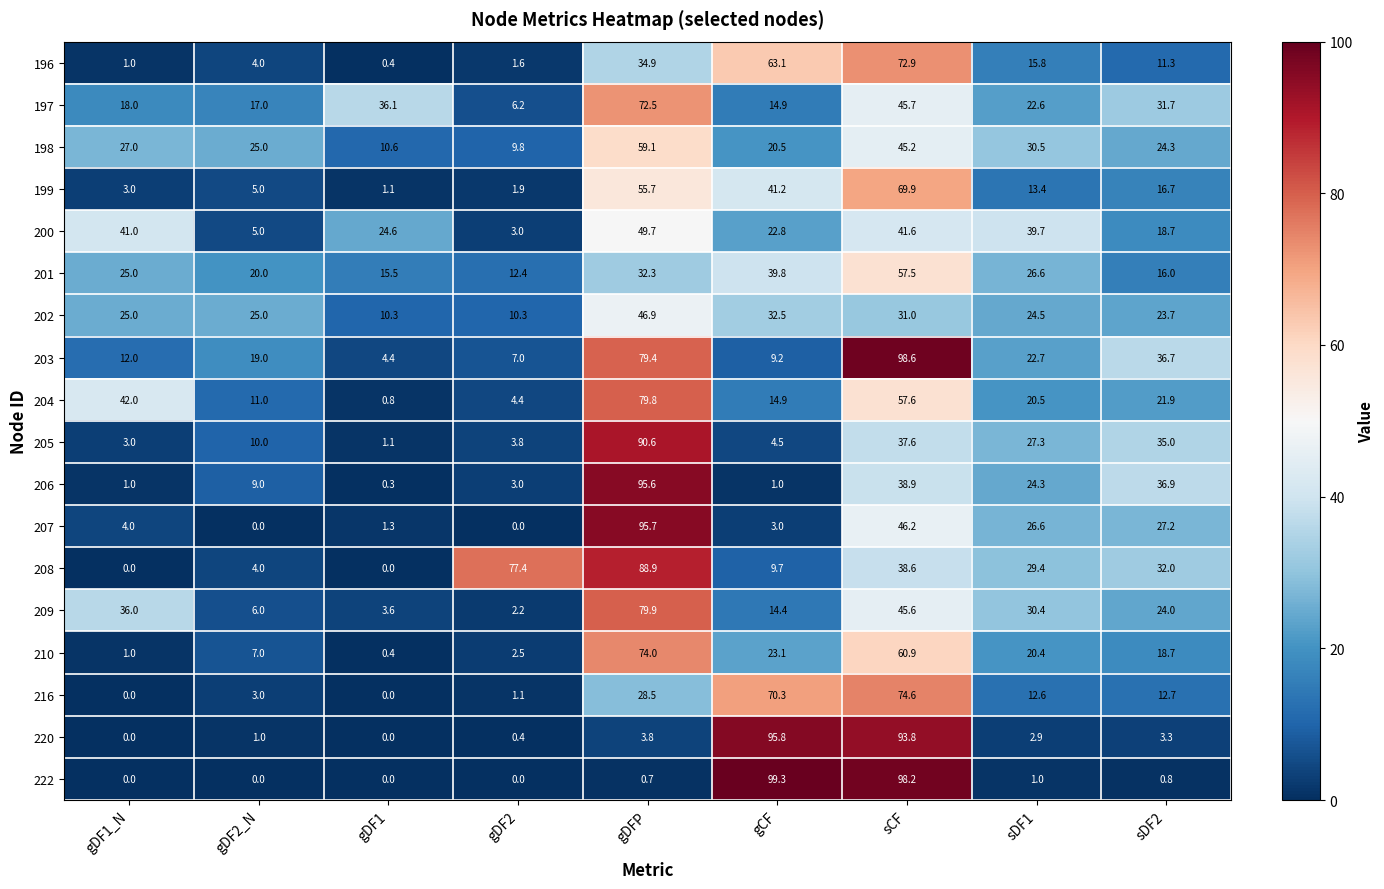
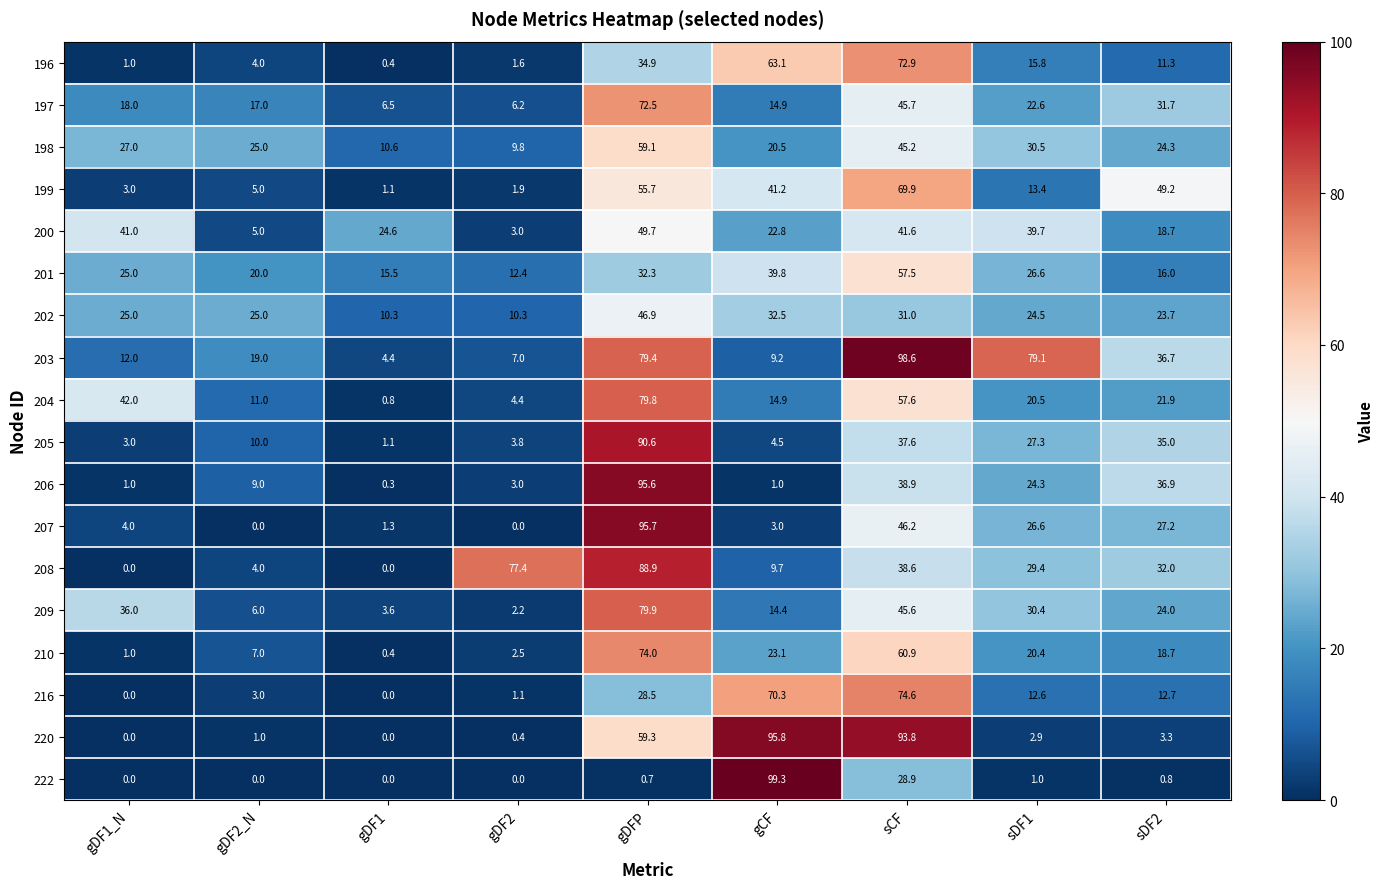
  {
    "196": {
      "gDF1_N": 1.0,
      "gDF2_N": 4.0,
      "gDF1": 0.4,
      "gDF2": 1.6,
      "gDFP": 34.9,
      "gCF": 63.1,
      "sCF": 72.9,
      "sDF1": 15.8,
      "sDF2": 11.3
    },
    "197": {
      "gDF1_N": 18.0,
      "gDF2_N": 17.0,
-     "gDF1": 36.1,
+     "gDF1": 6.5,
      "gDF2": 6.2,
      "gDFP": 72.5,
      "gCF": 14.9,
      "sCF": 45.7,
      "sDF1": 22.6,
      "sDF2": 31.7
    },
    "198": {
      "gDF1_N": 27.0,
      "gDF2_N": 25.0,
      "gDF1": 10.6,
      "gDF2": 9.8,
      "gDFP": 59.1,
      "gCF": 20.5,
      "sCF": 45.2,
      "sDF1": 30.5,
      "sDF2": 24.3
    },
    "199": {
      "gDF1_N": 3.0,
      "gDF2_N": 5.0,
      "gDF1": 1.1,
      "gDF2": 1.9,
      "gDFP": 55.7,
      "gCF": 41.2,
      "sCF": 69.9,
      "sDF1": 13.4,
-     "sDF2": 16.7
+     "sDF2": 49.2
    },
    "200": {
      "gDF1_N": 41.0,
      "gDF2_N": 5.0,
      "gDF1": 24.6,
      "gDF2": 3.0,
      "gDFP": 49.7,
      "gCF": 22.8,
      "sCF": 41.6,
      "sDF1": 39.7,
      "sDF2": 18.7
    },
    "201": {
      "gDF1_N": 25.0,
      "gDF2_N": 20.0,
      "gDF1": 15.5,
      "gDF2": 12.4,
      "gDFP": 32.3,
      "gCF": 39.8,
      "sCF": 57.5,
      "sDF1": 26.6,
      "sDF2": 16.0
    },
    "202": {
      "gDF1_N": 25.0,
      "gDF2_N": 25.0,
      "gDF1": 10.3,
      "gDF2": 10.3,
      "gDFP": 46.9,
      "gCF": 32.5,
      "sCF": 31.0,
      "sDF1": 24.5,
      "sDF2": 23.7
    },
    "203": {
      "gDF1_N": 12.0,
      "gDF2_N": 19.0,
      "gDF1": 4.4,
      "gDF2": 7.0,
      "gDFP": 79.4,
      "gCF": 9.2,
      "sCF": 98.6,
-     "sDF1": 22.7,
+     "sDF1": 79.1,
      "sDF2": 36.7
    },
    "204": {
      "gDF1_N": 42.0,
      "gDF2_N": 11.0,
      "gDF1": 0.8,
      "gDF2": 4.4,
      "gDFP": 79.8,
      "gCF": 14.9,
      "sCF": 57.6,
      "sDF1": 20.5,
      "sDF2": 21.9
    },
    "205": {
      "gDF1_N": 3.0,
      "gDF2_N": 10.0,
      "gDF1": 1.1,
      "gDF2": 3.8,
      "gDFP": 90.6,
      "gCF": 4.5,
      "sCF": 37.6,
      "sDF1": 27.3,
      "sDF2": 35.0
    },
    "206": {
      "gDF1_N": 1.0,
      "gDF2_N": 9.0,
      "gDF1": 0.3,
      "gDF2": 3.0,
      "gDFP": 95.6,
      "gCF": 1.0,
      "sCF": 38.9,
      "sDF1": 24.3,
      "sDF2": 36.9
    },
    "207": {
      "gDF1_N": 4.0,
      "gDF2_N": 0.0,
      "gDF1": 1.3,
      "gDF2": 0.0,
      "gDFP": 95.7,
      "gCF": 3.0,
      "sCF": 46.2,
      "sDF1": 26.6,
      "sDF2": 27.2
    },
    "208": {
      "gDF1_N": 0.0,
      "gDF2_N": 4.0,
      "gDF1": 0.0,
      "gDF2": 77.4,
      "gDFP": 88.9,
      "gCF": 9.7,
      "sCF": 38.6,
      "sDF1": 29.4,
      "sDF2": 32.0
    },
    "209": {
      "gDF1_N": 36.0,
      "gDF2_N": 6.0,
      "gDF1": 3.6,
      "gDF2": 2.2,
      "gDFP": 79.9,
      "gCF": 14.4,
      "sCF": 45.6,
      "sDF1": 30.4,
      "sDF2": 24.0
    },
    "210": {
      "gDF1_N": 1.0,
      "gDF2_N": 7.0,
      "gDF1": 0.4,
      "gDF2": 2.5,
      "gDFP": 74.0,
      "gCF": 23.1,
      "sCF": 60.9,
      "sDF1": 20.4,
      "sDF2": 18.7
    },
    "216": {
      "gDF1_N": 0.0,
      "gDF2_N": 3.0,
      "gDF1": 0.0,
      "gDF2": 1.1,
      "gDFP": 28.5,
      "gCF": 70.3,
      "sCF": 74.6,
      "sDF1": 12.6,
      "sDF2": 12.7
    },
    "220": {
      "gDF1_N": 0.0,
      "gDF2_N": 1.0,
      "gDF1": 0.0,
      "gDF2": 0.4,
-     "gDFP": 3.8,
+     "gDFP": 59.3,
      "gCF": 95.8,
      "sCF": 93.8,
      "sDF1": 2.9,
      "sDF2": 3.3
    },
    "222": {
      "gDF1_N": 0.0,
      "gDF2_N": 0.0,
      "gDF1": 0.0,
      "gDF2": 0.0,
      "gDFP": 0.7,
      "gCF": 99.3,
-     "sCF": 98.2,
+     "sCF": 28.9,
      "sDF1": 1.0,
      "sDF2": 0.8
    }
  }
